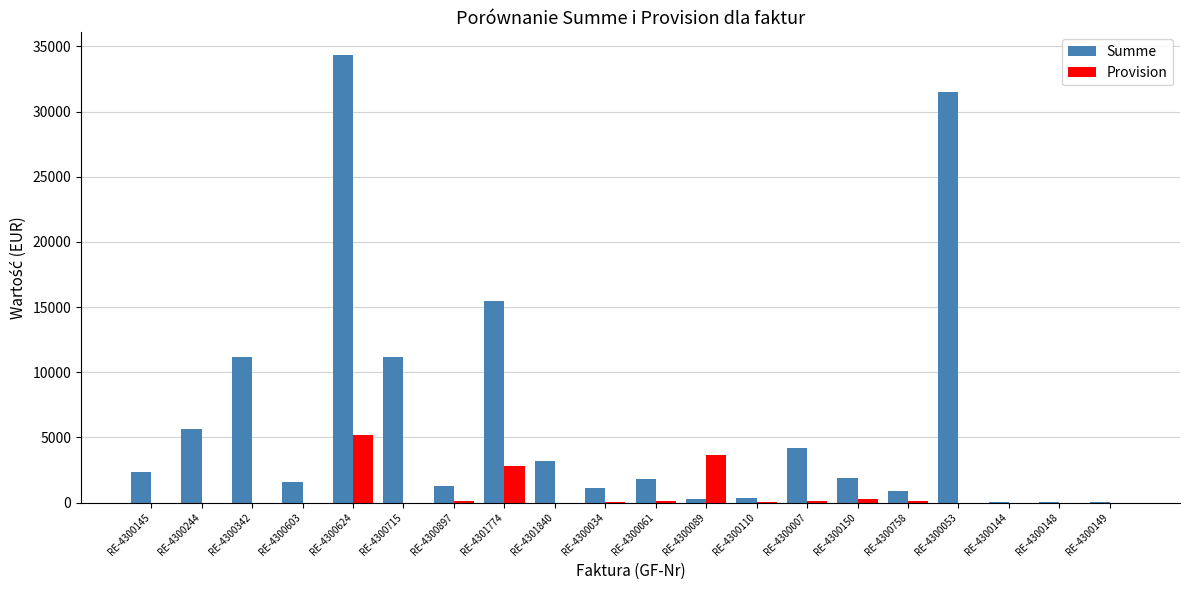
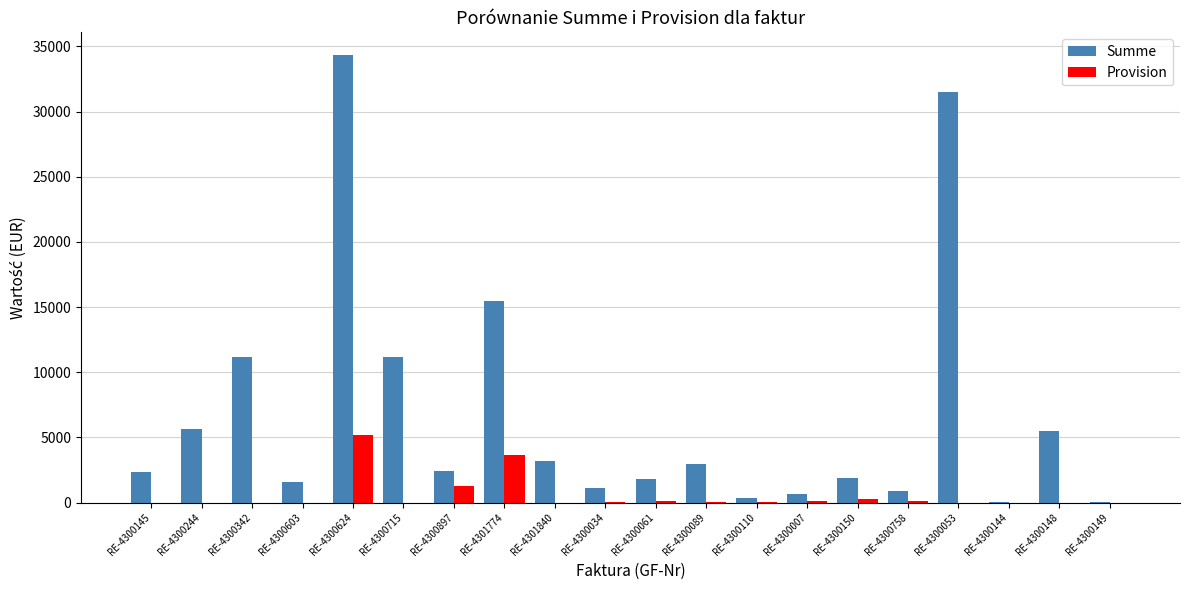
  {
    "Summe": {
      "RE-4300145": 2300,
      "RE-4300244": 5700,
      "RE-4300342": 11200,
      "RE-4300603": 1600,
      "RE-4300624": 34400,
      "RE-4300715": 11200,
-     "RE-4300897": 1300,
+     "RE-4300897": 2400,
      "RE-4301774": 15500,
      "RE-4301840": 3200,
      "RE-4300034": 1100,
      "RE-4300061": 1800,
-     "RE-4300089": 300,
+     "RE-4300089": 3000,
      "RE-4300110": 300,
-     "RE-4300007": 4200,
+     "RE-4300007": 600,
      "RE-4300150": 1900,
      "RE-4300758": 900,
      "RE-4300053": 31500,
-     "RE-4300148": 0
+     "RE-4300148": 5500
    },
    "Provision": {
      "RE-4300145": 0,
      "RE-4300244": 0,
      "RE-4300342": 0,
      "RE-4300603": 0,
      "RE-4300624": 5200,
      "RE-4300715": 0,
-     "RE-4300897": 100,
-     "RE-4301774": 2800,
+     "RE-4300897": 1300,
+     "RE-4301774": 3600,
      "RE-4301840": 0,
-     "RE-4300089": 3600,
+     "RE-4300089": 0,
      "RE-4300150": 300,
      "RE-4300053": 0,
      "RE-4300144": 0,
      "RE-4300148": 0,
      "RE-4300149": 0
    }
  }
